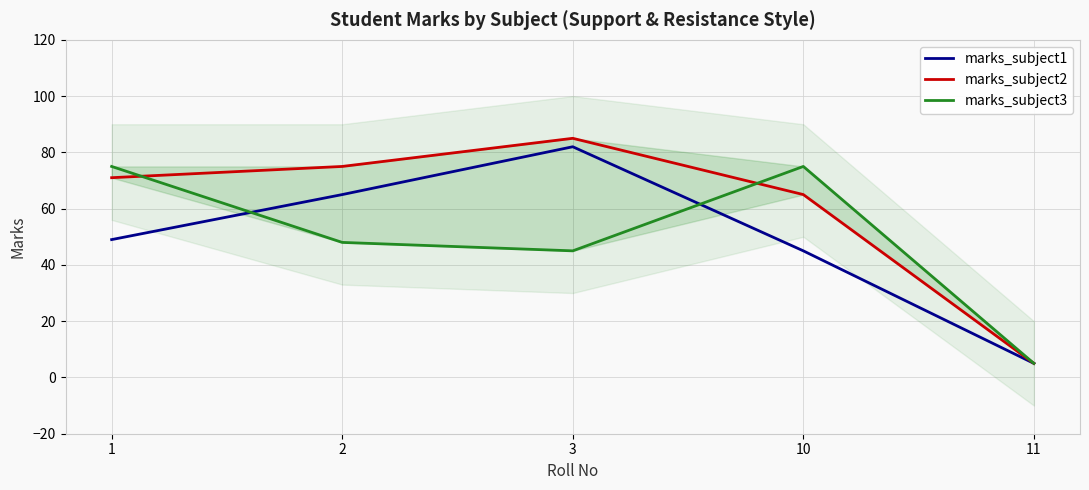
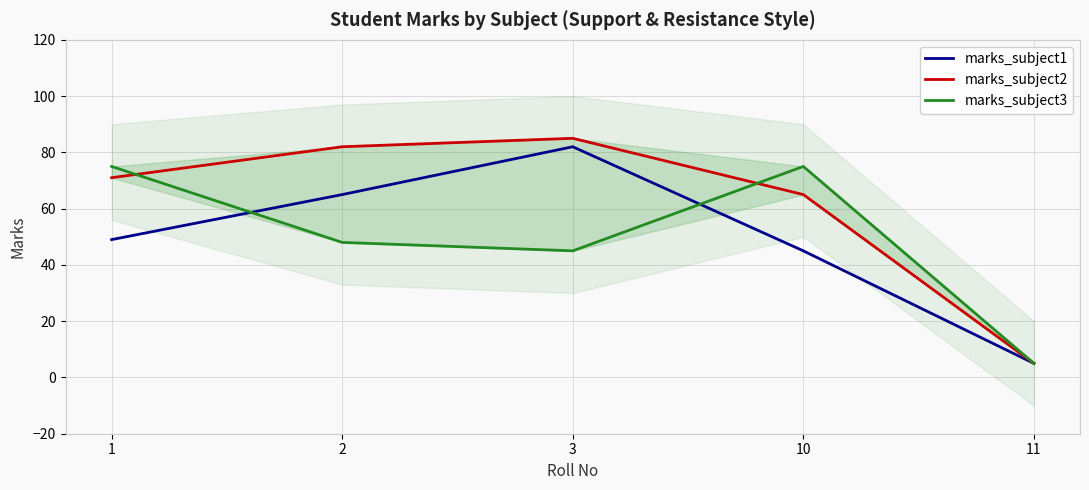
  {
    "marks_subject1": {
      "1": 49,
      "2": 65,
      "3": 82,
      "10": 45
    },
    "marks_subject2": {
      "1": 71,
-     "2": 75,
+     "2": 82,
      "10": 65
    }
  }
